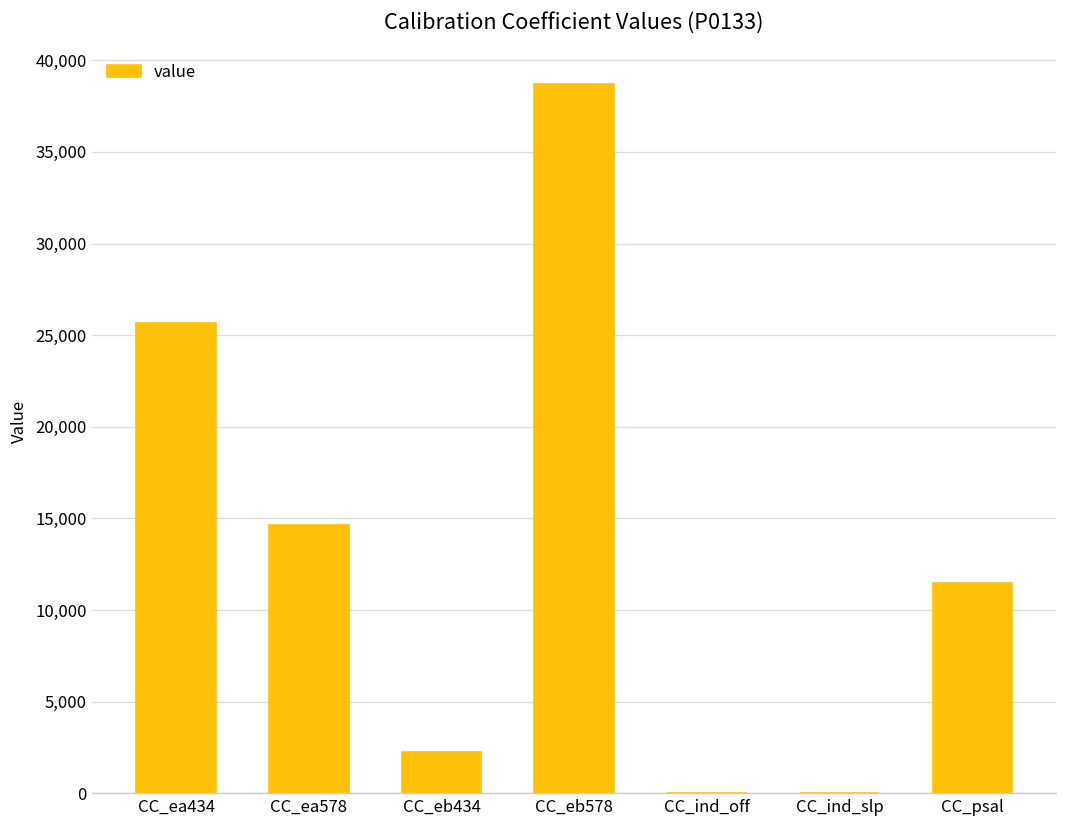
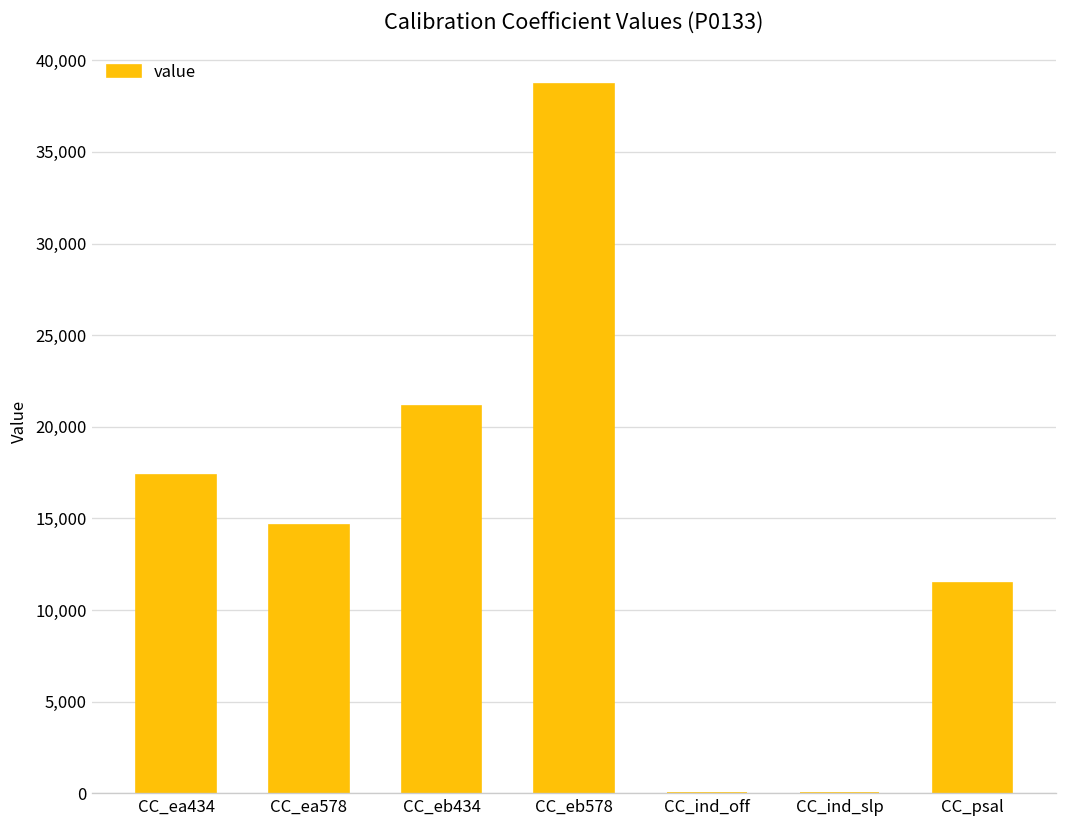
  {
-   "CC_ea434": "25,700",
+   "CC_ea434": "17,400",
    "CC_ea578": "14,600",
-   "CC_eb434": "2,300",
+   "CC_eb434": "21,200",
    "CC_eb578": "38,700",
    "CC_ind_off": "0",
    "CC_psal": "11,500"
  }
